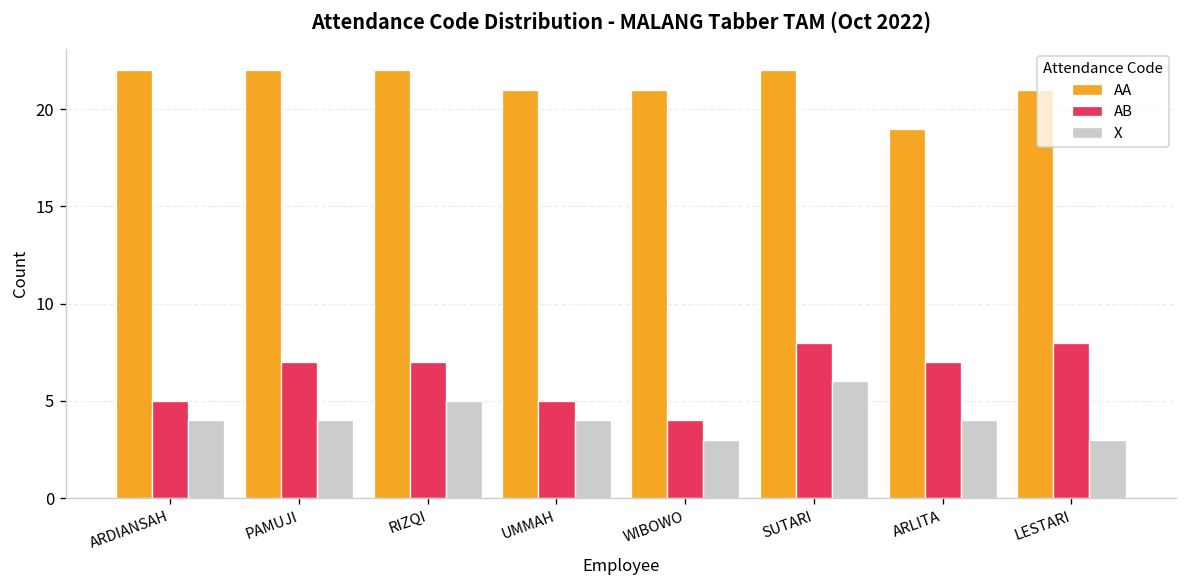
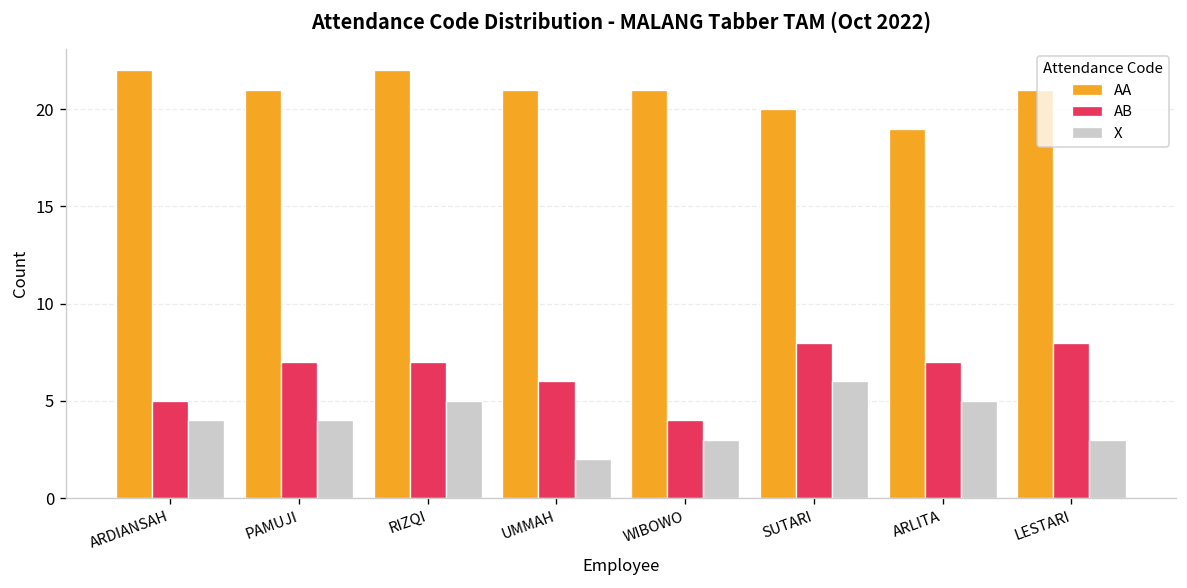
  {
    "AA": {
      "ARDIANSAH": 22,
-     "PAMUJI": 22,
+     "PAMUJI": 21,
      "RIZQI": 22,
      "UMMAH": 21,
      "WIBOWO": 21,
-     "SUTARI": 22,
+     "SUTARI": 20,
      "ARLITA": 19,
      "LESTARI": 21
    },
    "AB": {
      "ARDIANSAH": 5,
      "PAMUJI": 7,
      "RIZQI": 7,
-     "UMMAH": 5,
+     "UMMAH": 6,
      "WIBOWO": 4,
      "SUTARI": 8,
      "ARLITA": 7,
      "LESTARI": 8
    },
    "X": {
      "ARDIANSAH": 4,
      "PAMUJI": 4,
      "RIZQI": 5,
-     "UMMAH": 4,
+     "UMMAH": 2,
      "WIBOWO": 3,
      "SUTARI": 6,
-     "ARLITA": 4,
+     "ARLITA": 5,
      "LESTARI": 3
    }
  }
